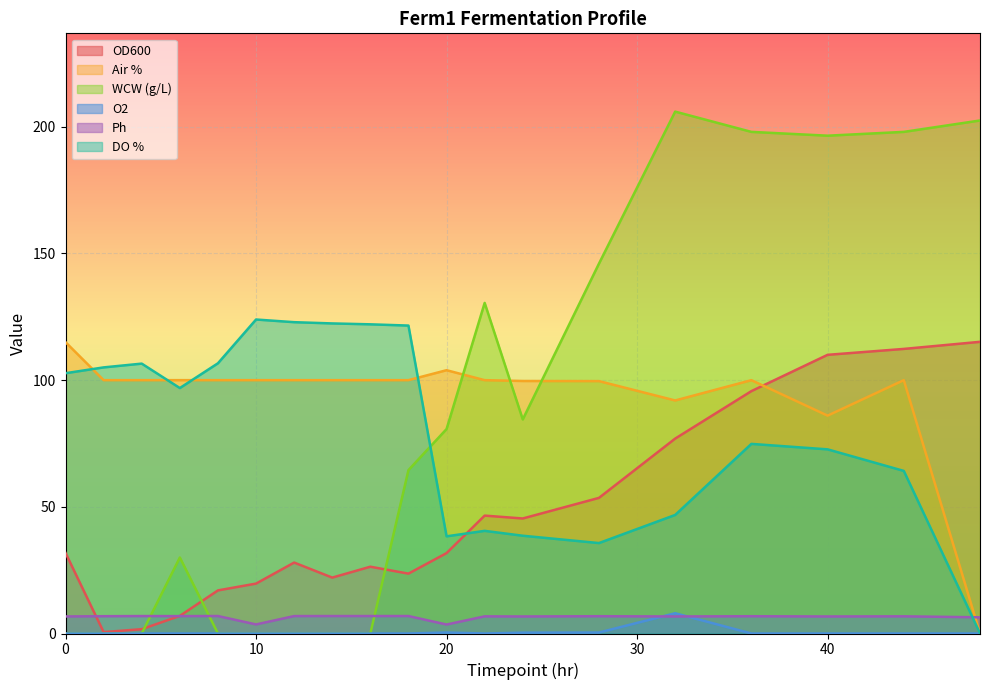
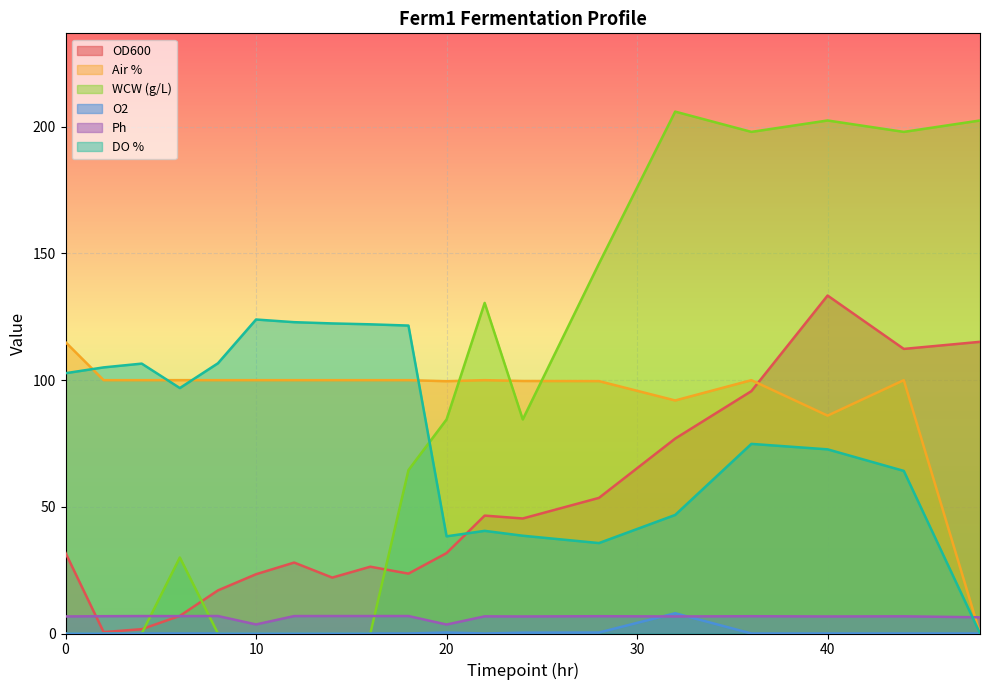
  {
    "OD600": {
      "0": 32,
-     "10": 20,
+     "10": 23,
      "20": 32,
-     "40": 110
+     "40": 133
    },
    "Air %": {
      "0": 115,
      "10": 100,
-     "20": 104,
+     "20": 100,
      "40": 86
    },
    "WCW (g/L)": {
-     "20": 81,
-     "40": 197
+     "20": 85,
+     "40": 203
    },
    "Ph": {
      "0": 7,
      "10": 4,
      "20": 4,
      "40": 7
    }
  }
